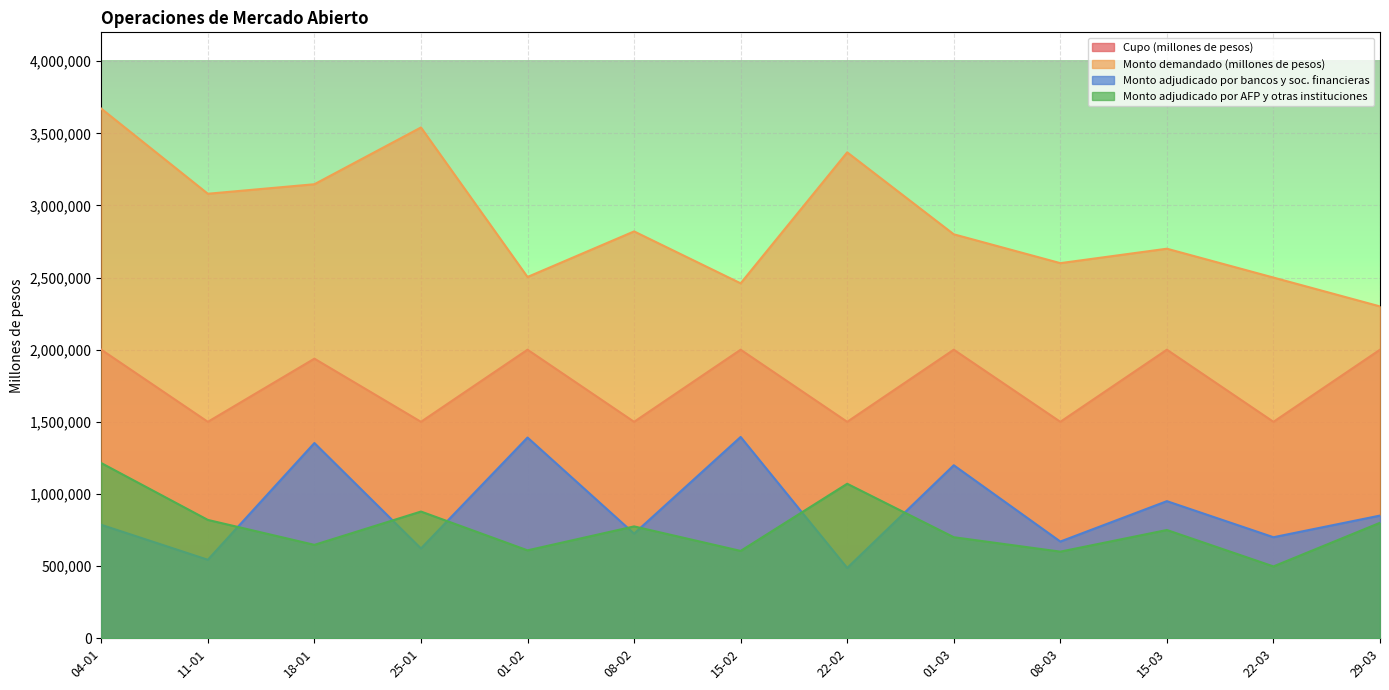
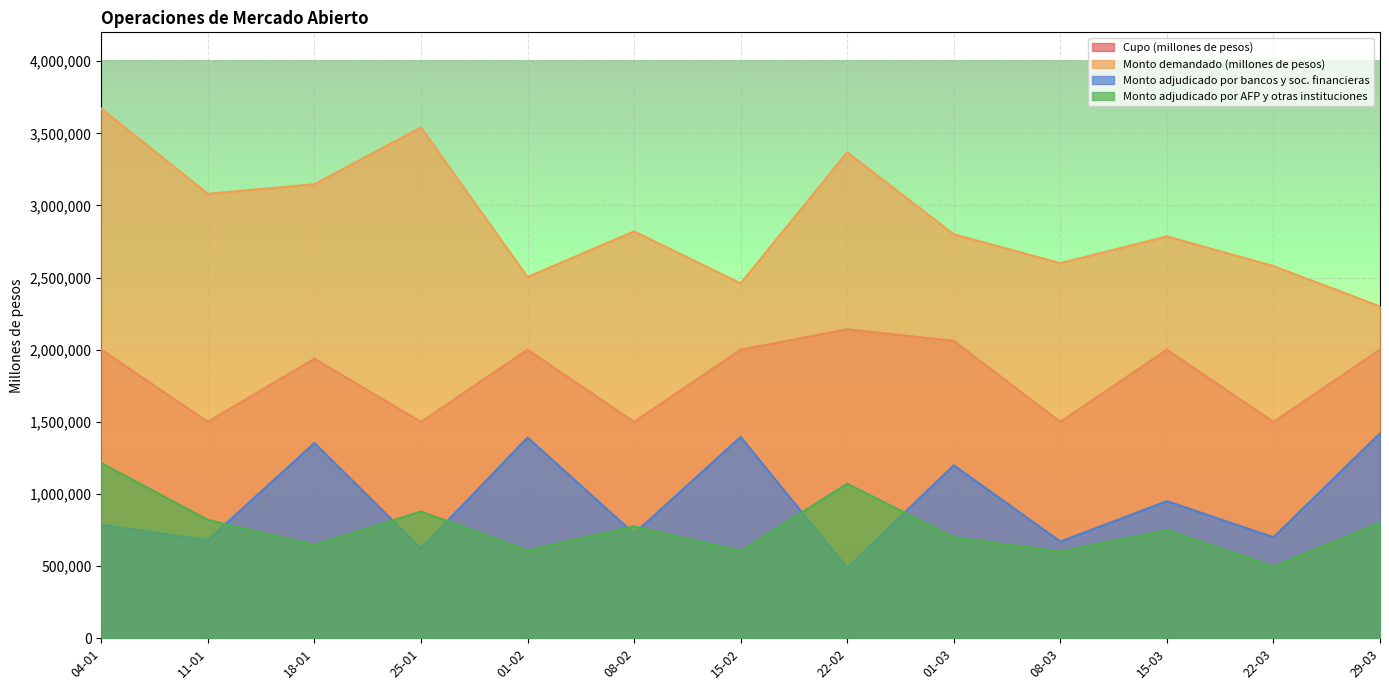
  {
    "Cupo (millones de pesos)": {
      "04-01": "2,000,000",
      "11-01": "1,500,000",
      "18-01": "1,940,000",
      "25-01": "1,500,000",
      "01-02": "2,000,000",
      "08-02": "1,500,000",
      "15-02": "2,000,000",
-     "22-02": "1,500,000",
-     "01-03": "2,000,000",
+     "22-02": "2,140,000",
+     "01-03": "2,060,000",
      "08-03": "1,500,000",
      "15-03": "2,000,000",
      "22-03": "1,500,000",
      "29-03": "2,000,000"
    },
    "Monto demandado (millones de pesos)": {
      "04-01": "3,670,000",
      "11-01": "3,080,000",
      "18-01": "3,150,000",
      "25-01": "3,540,000",
      "01-02": "2,500,000",
      "08-02": "2,820,000",
      "15-02": "2,460,000",
      "22-02": "3,370,000",
      "01-03": "2,800,000",
      "08-03": "2,600,000",
-     "15-03": "2,700,000",
-     "22-03": "2,500,000",
+     "15-03": "2,790,000",
+     "22-03": "2,580,000",
      "29-03": "2,300,000"
    },
    "Monto adjudicado por bancos y soc. financieras": {
      "04-01": "790,000",
-     "11-01": "540,000",
+     "11-01": "680,000",
      "18-01": "1,350,000",
      "25-01": "620,000",
      "01-02": "1,390,000",
      "08-02": "730,000",
      "15-02": "1,400,000",
      "22-02": "490,000",
      "01-03": "1,200,000",
      "08-03": "670,000",
      "15-03": "950,000",
      "22-03": "700,000",
-     "29-03": "850,000"
+     "29-03": "1,420,000"
    },
    "Monto adjudicado por AFP y otras instituciones": {
      "04-01": "1,210,000",
      "11-01": "820,000",
      "18-01": "650,000",
      "25-01": "880,000",
      "01-02": "610,000",
      "08-02": "780,000",
      "15-02": "610,000",
      "22-02": "1,070,000",
      "01-03": "700,000",
      "08-03": "600,000",
      "15-03": "750,000",
      "22-03": "500,000",
      "29-03": "800,000"
    }
  }
